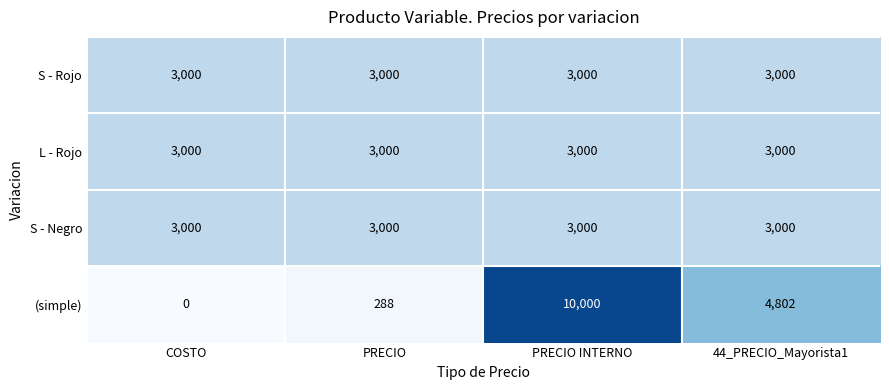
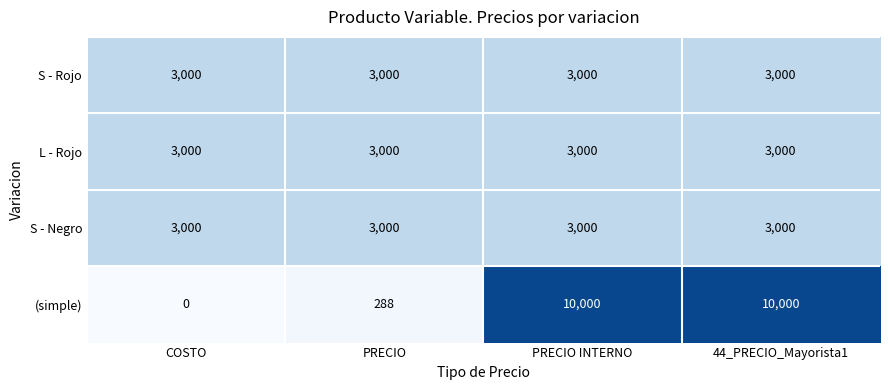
  {
    "S - Rojo": {
      "COSTO": "3,000",
      "PRECIO": "3,000",
      "PRECIO INTERNO": "3,000",
      "44_PRECIO_Mayorista1": "3,000"
    },
    "L - Rojo": {
      "COSTO": "3,000",
      "PRECIO": "3,000",
      "PRECIO INTERNO": "3,000",
      "44_PRECIO_Mayorista1": "3,000"
    },
    "S - Negro": {
      "COSTO": "3,000",
      "PRECIO": "3,000",
      "PRECIO INTERNO": "3,000",
      "44_PRECIO_Mayorista1": "3,000"
    },
    "(simple)": {
      "COSTO": "0",
      "PRECIO": "288",
      "PRECIO INTERNO": "10,000",
-     "44_PRECIO_Mayorista1": "4,802"
+     "44_PRECIO_Mayorista1": "10,000"
    }
  }
